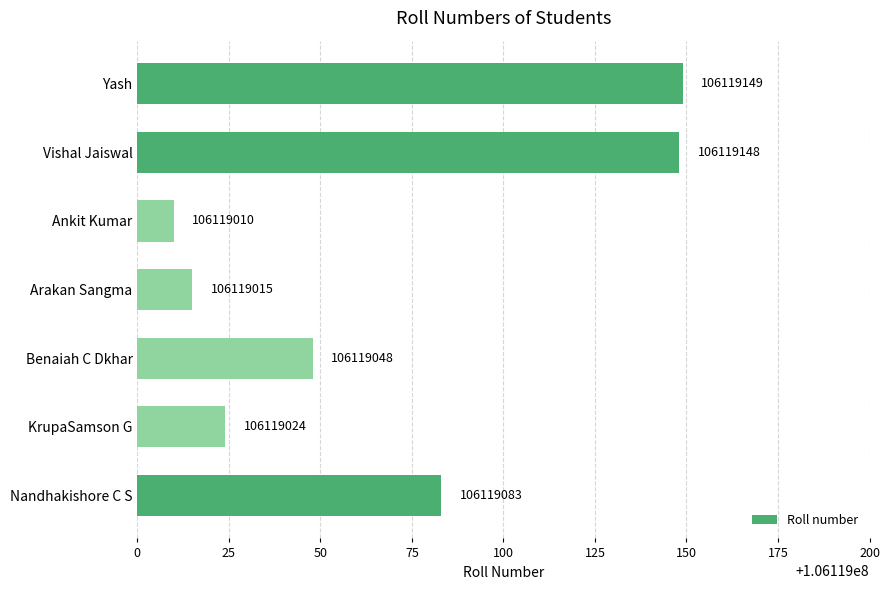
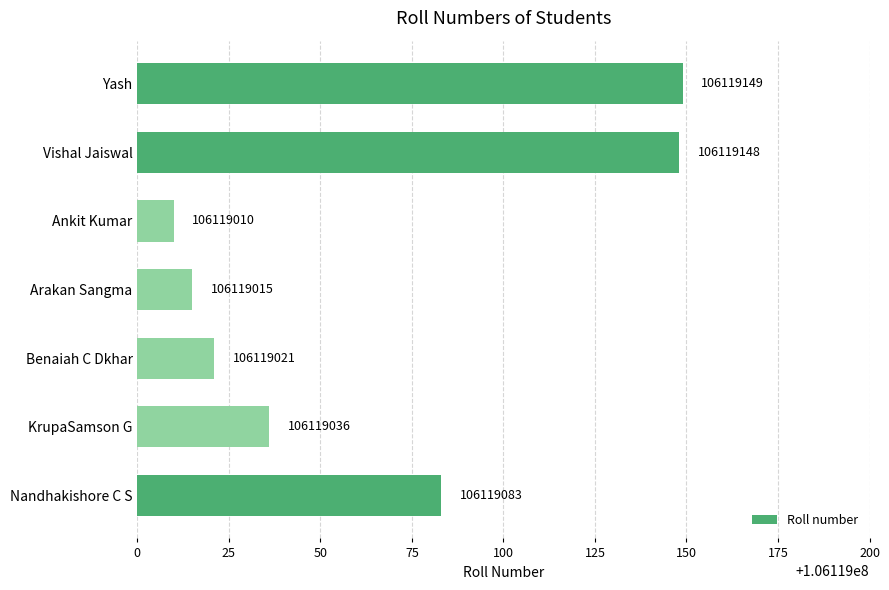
  {
    "Yash": 106119149,
    "Vishal Jaiswal": 106119148,
    "Ankit Kumar": 106119010,
    "Arakan Sangma": 106119015,
-   "Benaiah C Dkhar": 106119048,
-   "KrupaSamson G": 106119024,
+   "Benaiah C Dkhar": 106119021,
+   "KrupaSamson G": 106119036,
    "Nandhakishore C S": 106119083
  }
